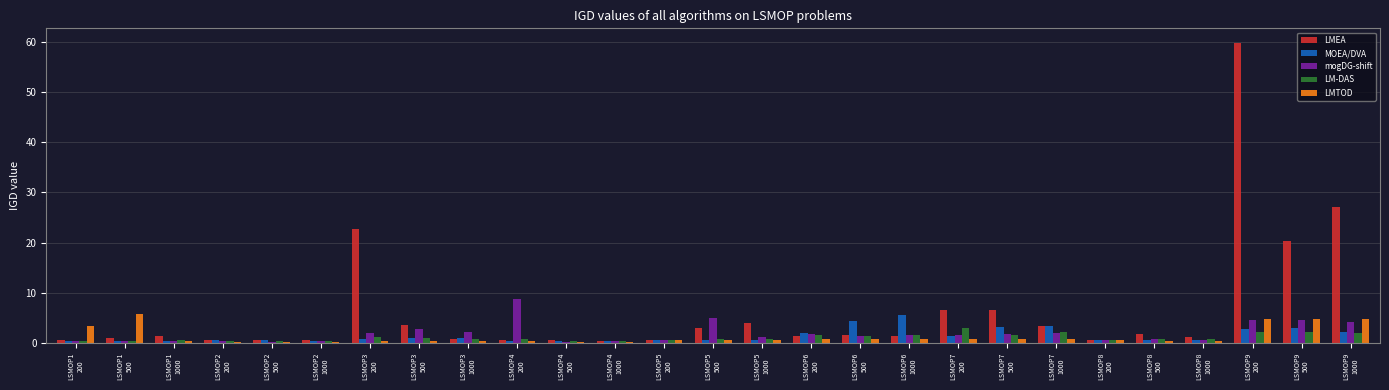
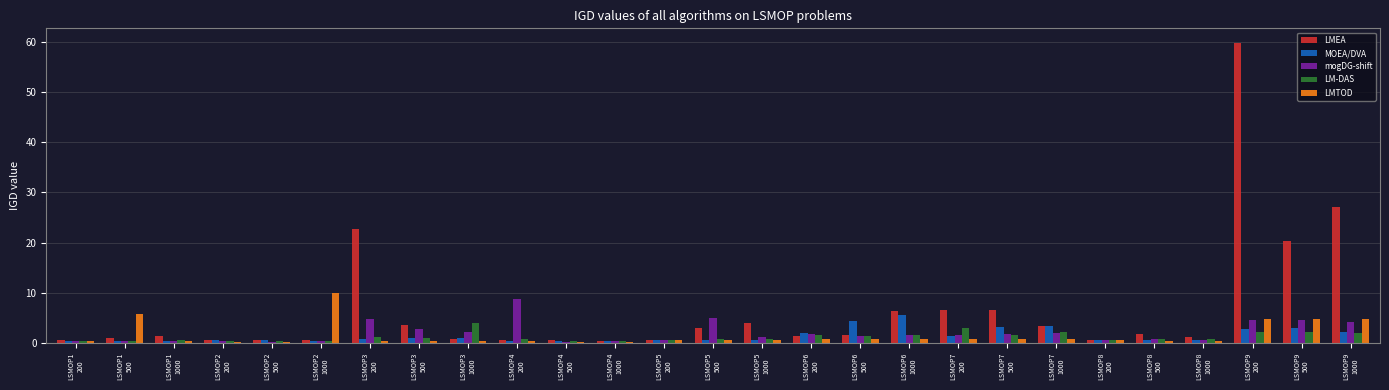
  {
    "LMEA": {
      "LSMOP1 500": 1,
      "LSMOP1 1000": 1,
      "LSMOP2 1000": 1,
      "LSMOP3 200": 23,
      "LSMOP3 500": 4,
      "LSMOP3 1000": 1,
      "LSMOP4 200": 1,
      "LSMOP5 200": 1,
      "LSMOP5 500": 3,
      "LSMOP5 1000": 4,
      "LSMOP6 200": 1,
      "LSMOP6 500": 1,
-     "LSMOP6 1000": 1,
+     "LSMOP6 1000": 6,
      "LSMOP7 200": 6,
      "LSMOP7 500": 7,
      "LSMOP7 1000": 3,
      "LSMOP8 200": 1,
      "LSMOP8 500": 2,
      "LSMOP8 1000": 1,
      "LSMOP9 200": 60,
      "LSMOP9 500": 20,
      "LSMOP9 1000": 27
    },
    "MOEA/DVA": {
      "LSMOP2 500": 0,
      "LSMOP3 200": 1,
      "LSMOP3 500": 1,
      "LSMOP3 1000": 1,
      "LSMOP5 200": 1,
      "LSMOP5 500": 1,
      "LSMOP5 1000": 1,
      "LSMOP6 200": 2,
      "LSMOP6 500": 4,
      "LSMOP6 1000": 5,
      "LSMOP7 200": 1,
      "LSMOP7 500": 3,
      "LSMOP7 1000": 3,
      "LSMOP8 200": 1,
      "LSMOP8 500": 1,
      "LSMOP8 1000": 1,
      "LSMOP9 200": 3,
      "LSMOP9 500": 3,
      "LSMOP9 1000": 2
    },
    "mogDG-shift": {
-     "LSMOP3 200": 2,
+     "LSMOP3 200": 5,
      "LSMOP3 500": 3,
      "LSMOP3 1000": 2,
      "LSMOP4 200": 9,
      "LSMOP5 200": 1,
      "LSMOP5 500": 5,
      "LSMOP5 1000": 1,
      "LSMOP6 200": 2,
      "LSMOP6 500": 1,
      "LSMOP6 1000": 2,
      "LSMOP7 200": 2,
      "LSMOP7 500": 2,
      "LSMOP7 1000": 2,
      "LSMOP8 200": 1,
      "LSMOP8 500": 1,
      "LSMOP8 1000": 1,
      "LSMOP9 200": 4,
      "LSMOP9 500": 5,
      "LSMOP9 1000": 4
    },
    "LM-DAS": {
      "LSMOP3 200": 1,
      "LSMOP3 500": 1,
-     "LSMOP3 1000": 1,
+     "LSMOP3 1000": 4,
      "LSMOP4 200": 1,
      "LSMOP5 200": 1,
      "LSMOP5 500": 1,
      "LSMOP5 1000": 1,
      "LSMOP6 200": 2,
      "LSMOP6 500": 1,
      "LSMOP6 1000": 2,
      "LSMOP7 200": 3,
      "LSMOP7 500": 2,
      "LSMOP7 1000": 2,
      "LSMOP8 200": 1,
      "LSMOP8 500": 1,
      "LSMOP8 1000": 1,
      "LSMOP9 200": 2,
      "LSMOP9 500": 2,
      "LSMOP9 1000": 2
    },
    "LMTOD": {
-     "LSMOP1 200": 3,
+     "LSMOP1 200": 0,
      "LSMOP1 500": 6,
-     "LSMOP2 1000": 0,
+     "LSMOP2 1000": 10,
      "LSMOP5 200": 1,
      "LSMOP5 500": 1,
      "LSMOP5 1000": 1,
      "LSMOP6 200": 1,
      "LSMOP6 500": 1,
      "LSMOP6 1000": 1,
      "LSMOP7 200": 1,
      "LSMOP7 500": 1,
      "LSMOP7 1000": 1,
      "LSMOP9 200": 5,
      "LSMOP9 500": 5,
      "LSMOP9 1000": 5
    }
  }
